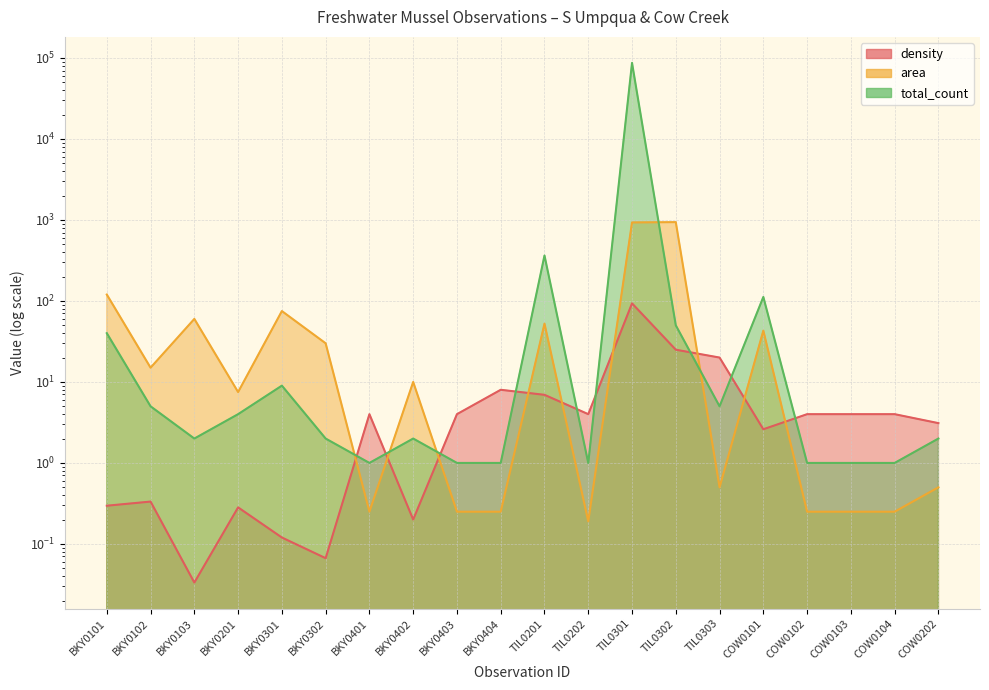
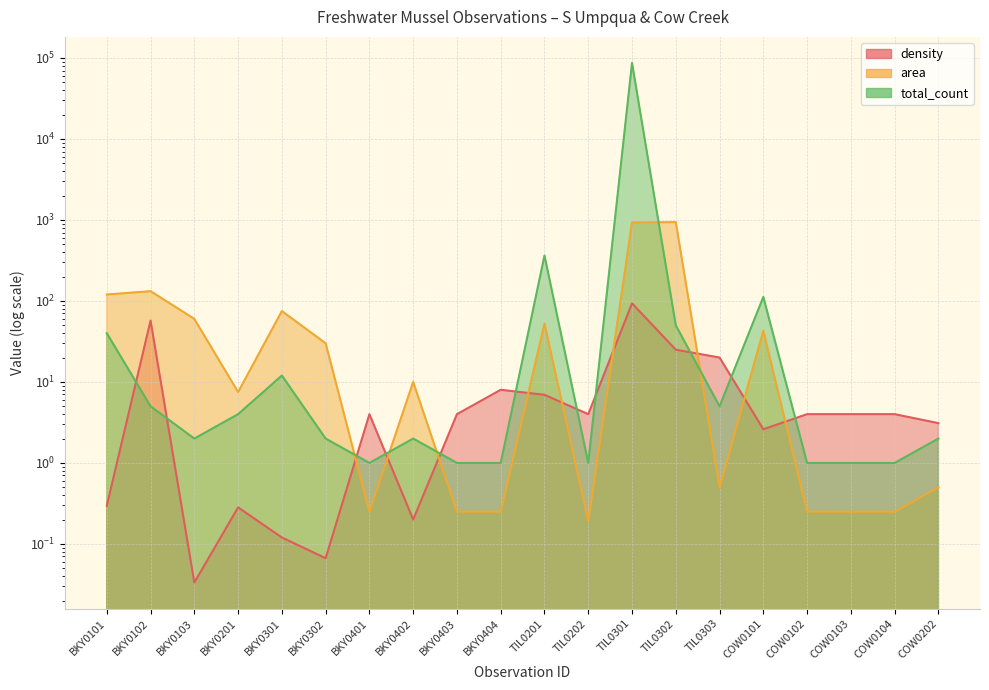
  {
    "density": {
      "BKY0101": 0.30,
-     "BKY0102": 0.33,
+     "BKY0102": 60,
      "BKY0103": 0.033,
      "BKY0201": 0.28,
      "BKY0301": 0.12,
      "BKY0302": 0.07,
      "BKY0401": 4,
      "BKY0402": 0.20,
      "BKY0403": 4,
      "BKY0404": 8,
      "TIL0201": 7,
      "TIL0202": 4,
      "TIL0301": 90,
      "TIL0302": 25,
      "TIL0303": 20,
      "COW0101": 2.6,
      "COW0102": 4,
      "COW0103": 4,
      "COW0104": 4,
      "COW0202": 3.1
    },
    "area": {
      "BKY0101": 120,
-     "BKY0102": 15,
+     "BKY0102": 130,
      "BKY0103": 60,
      "BKY0201": 8,
      "BKY0301": 80,
      "BKY0302": 30,
      "BKY0401": 0.25,
      "BKY0402": 10,
      "BKY0403": 0.25,
      "BKY0404": 0.25,
      "TIL0201": 50,
      "TIL0202": 0.19,
      "TIL0301": 900,
      "TIL0302": 900,
      "TIL0303": 0.5,
      "COW0101": 40,
      "COW0102": 0.25,
      "COW0103": 0.25,
      "COW0104": 0.25,
      "COW0202": 0.5
    },
    "total_count": {
      "BKY0101": 40,
      "BKY0102": 5,
      "BKY0103": 2,
      "BKY0201": 4,
-     "BKY0301": 9,
+     "BKY0301": 12,
      "BKY0302": 2,
      "BKY0401": 1,
      "BKY0402": 2,
      "BKY0403": 1,
      "BKY0404": 1,
      "TIL0201": 400,
      "TIL0202": 1,
      "TIL0301": 90000,
      "TIL0302": 50,
      "TIL0303": 5,
      "COW0101": 110,
      "COW0102": 1,
      "COW0103": 1,
      "COW0104": 1,
      "COW0202": 2
    }
  }
